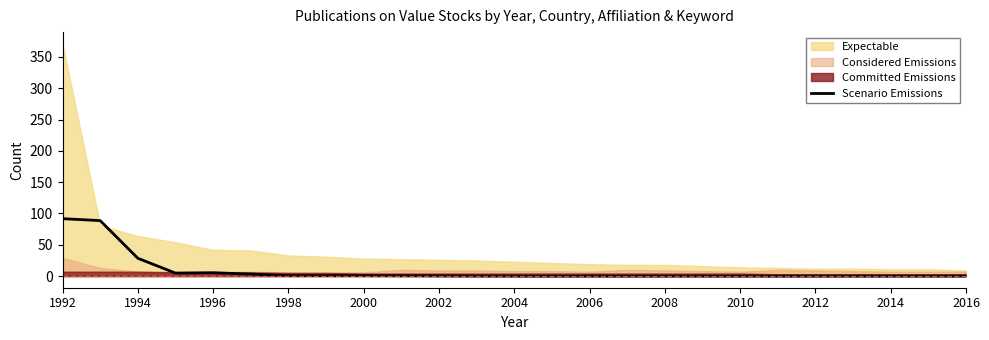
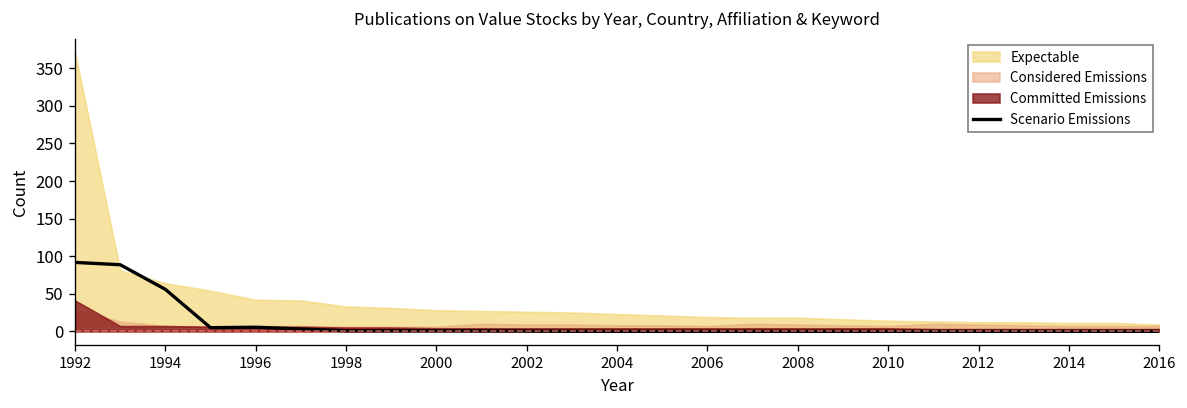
  {
    "Scenario Emissions": {
      "1992": 90,
-     "1994": 30,
+     "1994": 60,
      "1998": 0
    },
    "Committed Emissions": {
-     "1992": 10
+     "1992": 40
    }
  }
